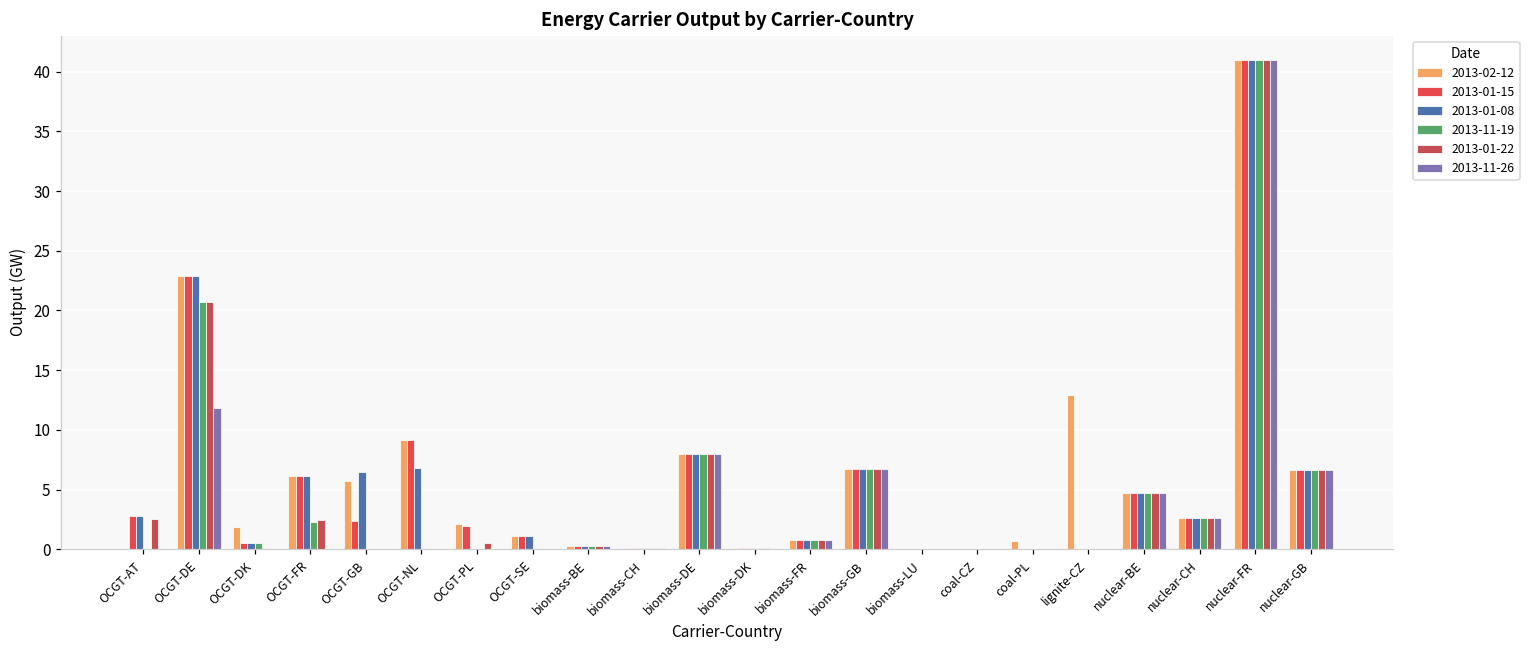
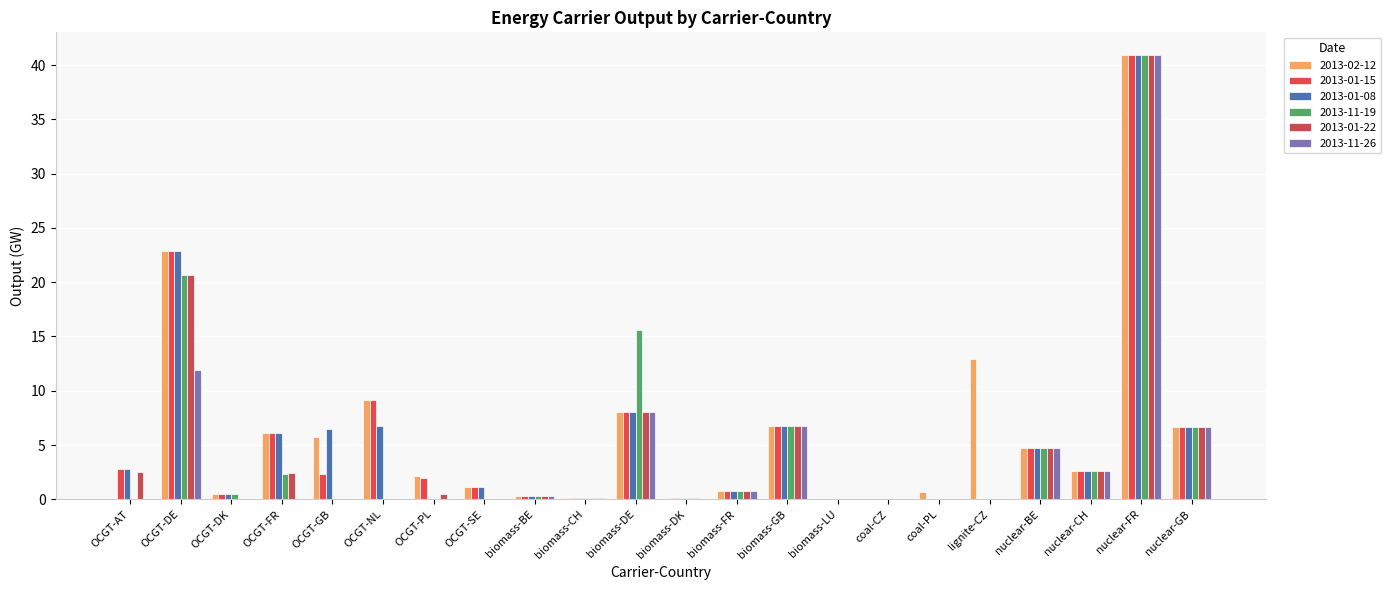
  {
    "2013-02-12": {
      "OCGT-AT": 0.0,
      "OCGT-DE": 22.9,
-     "OCGT-DK": 1.9,
+     "OCGT-DK": 0.5,
      "OCGT-FR": 6.1,
      "OCGT-GB": 5.7,
      "OCGT-NL": 9.2,
      "OCGT-PL": 2.1,
      "OCGT-SE": 1.1,
      "biomass-BE": 0.3,
      "biomass-DE": 8.0,
      "biomass-FR": 0.8,
      "biomass-GB": 6.7,
      "coal-PL": 0.7,
      "lignite-CZ": 13.0,
      "nuclear-BE": 4.7,
      "nuclear-CH": 2.6,
      "nuclear-FR": 41.0,
      "nuclear-GB": 6.7
    },
    "2013-11-19": {
      "OCGT-AT": 0.0,
      "OCGT-DE": 20.7,
      "OCGT-DK": 0.5,
      "OCGT-FR": 2.3,
      "OCGT-GB": 0.0,
      "OCGT-NL": 0.0,
      "OCGT-PL": 0.0,
      "OCGT-SE": 0.0,
      "biomass-BE": 0.3,
-     "biomass-DE": 8.0,
+     "biomass-DE": 15.6,
      "biomass-FR": 0.8,
      "biomass-GB": 6.7,
      "coal-CZ": 0.0,
      "coal-PL": 0.0,
      "lignite-CZ": 0.0,
      "nuclear-BE": 4.7,
      "nuclear-CH": 2.6,
      "nuclear-FR": 41.0,
      "nuclear-GB": 6.7
    }
  }
